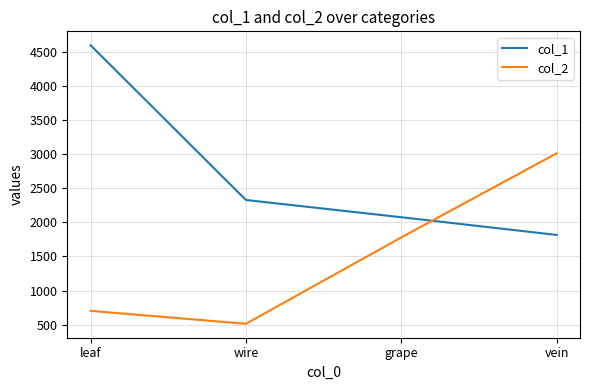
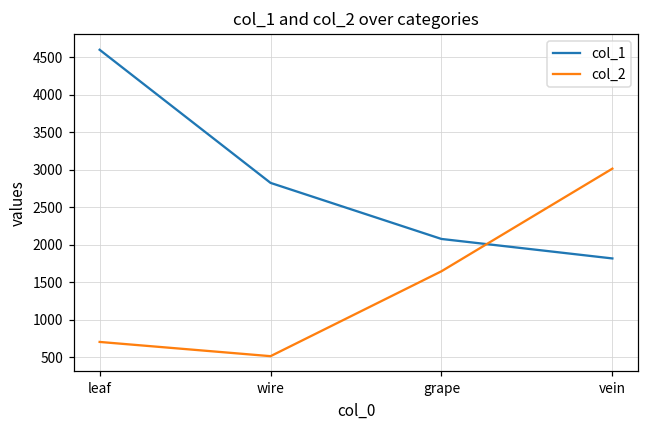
  {
    "col_1": {
      "leaf": 4600,
-     "wire": 2300,
+     "wire": 2800,
      "grape": 2100,
      "vein": 1800
    },
    "col_2": {
      "leaf": 700,
      "wire": 500,
-     "grape": 1800,
+     "grape": 1600,
      "vein": 3000
    }
  }
